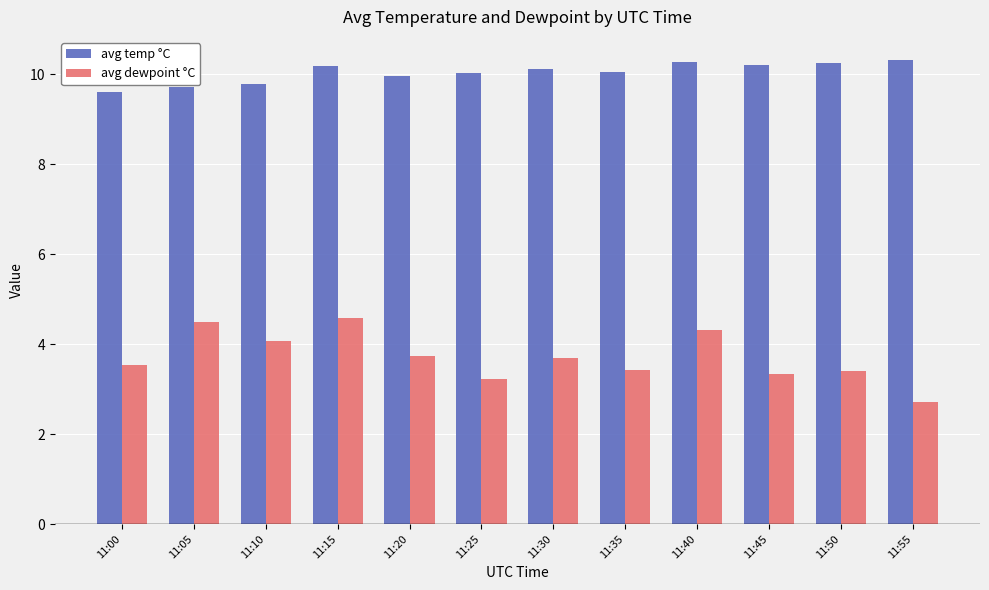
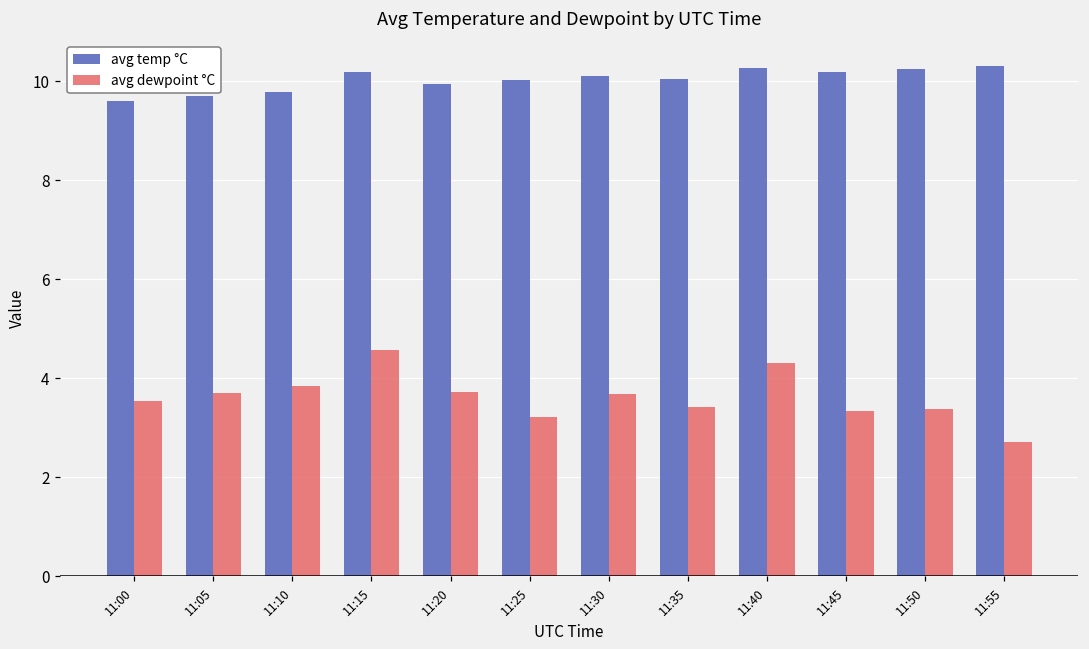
  {
    "avg temp °C": {
      "11:00": 9.6,
      "11:05": 9.7,
      "11:10": 9.8,
      "11:15": 10.2,
      "11:20": 10.0,
      "11:25": 10.0,
      "11:30": 10.1,
      "11:35": 10.0,
      "11:40": 10.3,
      "11:45": 10.2,
      "11:50": 10.2,
      "11:55": 10.3
    },
    "avg dewpoint °C": {
      "11:00": 3.5,
-     "11:05": 4.5,
-     "11:10": 4.1,
+     "11:05": 3.7,
+     "11:10": 3.9,
      "11:15": 4.6,
      "11:20": 3.7,
      "11:25": 3.2,
      "11:30": 3.7,
      "11:35": 3.4,
      "11:40": 4.3,
      "11:45": 3.3,
      "11:50": 3.4,
      "11:55": 2.7
    }
  }
